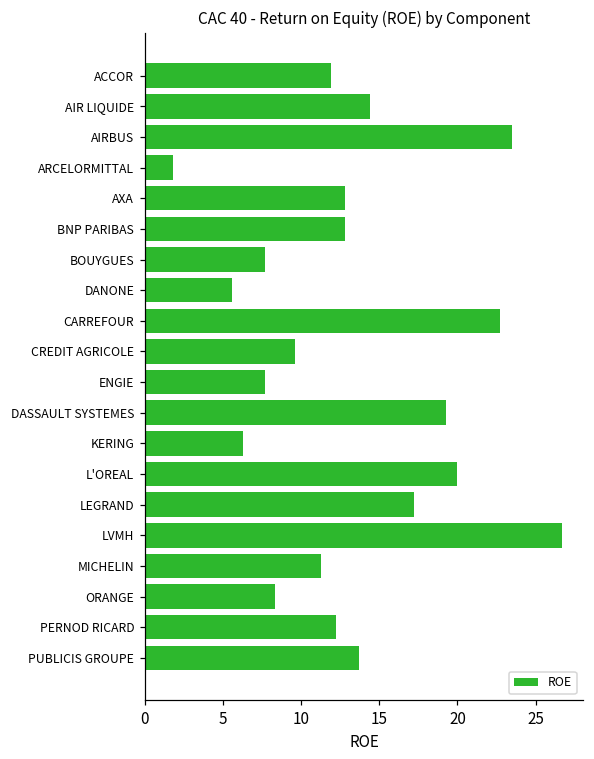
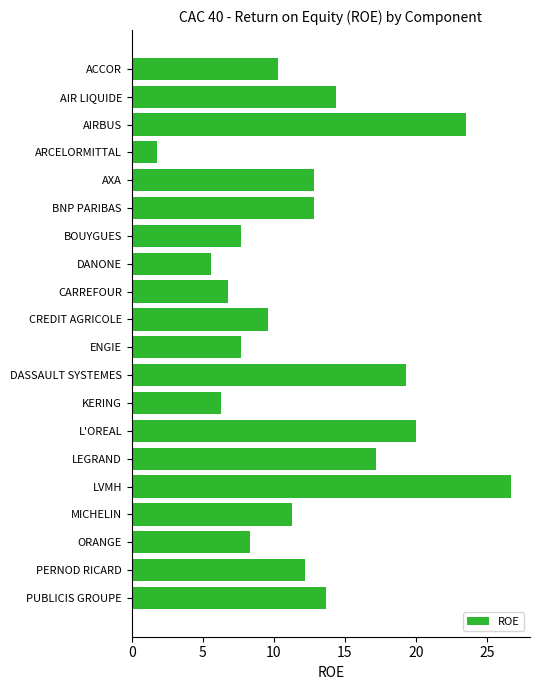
  {
-   "ACCOR": 11.9,
+   "ACCOR": 10.3,
    "AIR LIQUIDE": 14.4,
    "AIRBUS": 23.5,
    "ARCELORMITTAL": 1.8,
    "AXA": 12.8,
    "BNP PARIBAS": 12.8,
    "BOUYGUES": 7.7,
    "DANONE": 5.6,
-   "CARREFOUR": 22.7,
+   "CARREFOUR": 6.8,
    "CREDIT AGRICOLE": 9.6,
    "ENGIE": 7.7,
    "DASSAULT SYSTEMES": 19.3,
    "KERING": 6.3,
    "L'OREAL": 20.0,
    "LEGRAND": 17.2,
    "LVMH": 26.7,
    "MICHELIN": 11.3,
    "ORANGE": 8.3,
    "PERNOD RICARD": 12.2,
    "PUBLICIS GROUPE": 13.7
  }
